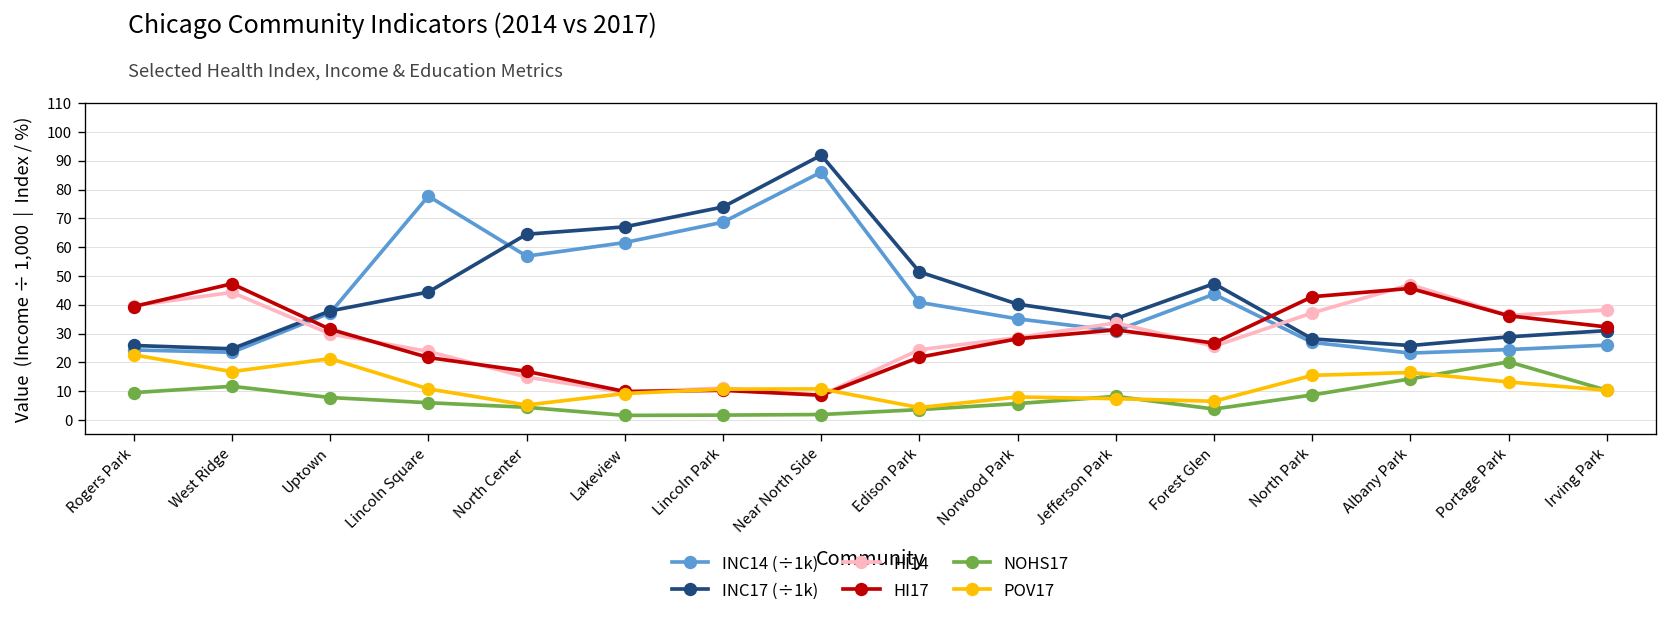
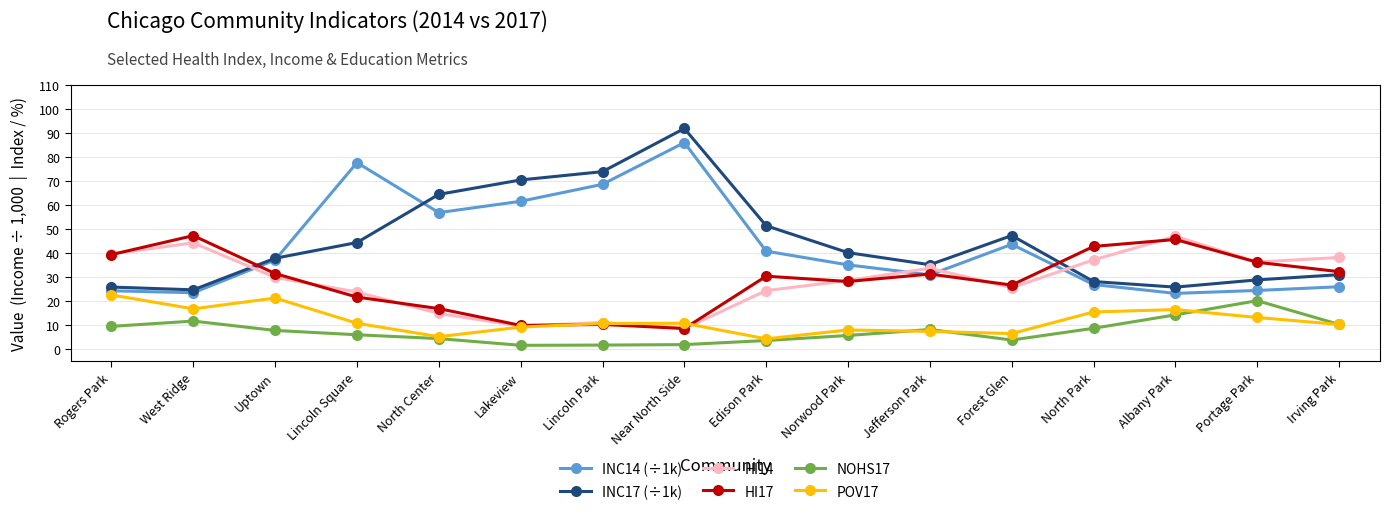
  {
    "INC14 (÷1k)": {
      "Rogers Park": 24,
      "West Ridge": 23,
      "Lincoln Square": 78,
      "North Center": 57,
      "Lakeview": 62,
      "Lincoln Park": 69,
      "Near North Side": 86,
      "Edison Park": 41,
      "Norwood Park": 35,
      "Forest Glen": 44,
      "North Park": 27,
      "Albany Park": 23,
      "Portage Park": 24,
      "Irving Park": 26
    },
    "INC17 (÷1k)": {
      "Rogers Park": 26,
      "West Ridge": 25,
      "Lincoln Square": 44,
      "North Center": 64,
-     "Lakeview": 67,
+     "Lakeview": 71,
      "Lincoln Park": 74,
      "Near North Side": 92,
      "Edison Park": 51,
      "Norwood Park": 40,
      "Jefferson Park": 35,
      "Forest Glen": 47,
      "North Park": 28,
      "Albany Park": 26,
      "Portage Park": 29,
      "Irving Park": 31
    },
    "HI14": {
      "West Ridge": 44,
      "Uptown": 30,
      "Lincoln Square": 24,
      "North Center": 15,
      "Edison Park": 24,
      "Jefferson Park": 34,
      "Forest Glen": 26,
      "North Park": 37,
      "Albany Park": 47,
      "Irving Park": 38
    },
    "HI17": {
      "West Ridge": 47,
      "Uptown": 32,
      "Lincoln Square": 22,
      "North Center": 17,
-     "Edison Park": 22,
+     "Edison Park": 30,
      "Forest Glen": 27,
      "North Park": 43,
      "Albany Park": 46,
      "Irving Park": 32
    },
    "NOHS17": {
      "Rogers Park": 10,
      "West Ridge": 12,
      "Uptown": 8,
      "Lincoln Square": 6,
      "Lakeview": 2,
      "Lincoln Park": 2,
      "Near North Side": 2,
      "Norwood Park": 6,
      "Forest Glen": 4,
      "North Park": 9,
      "Albany Park": 14,
      "Portage Park": 20
    },
    "POV17": {
      "Rogers Park": 23,
      "West Ridge": 17,
      "Uptown": 21,
      "Lincoln Square": 11,
      "Near North Side": 11,
      "Norwood Park": 8,
      "Forest Glen": 7,
      "North Park": 16,
      "Albany Park": 17,
      "Portage Park": 13
    }
  }
